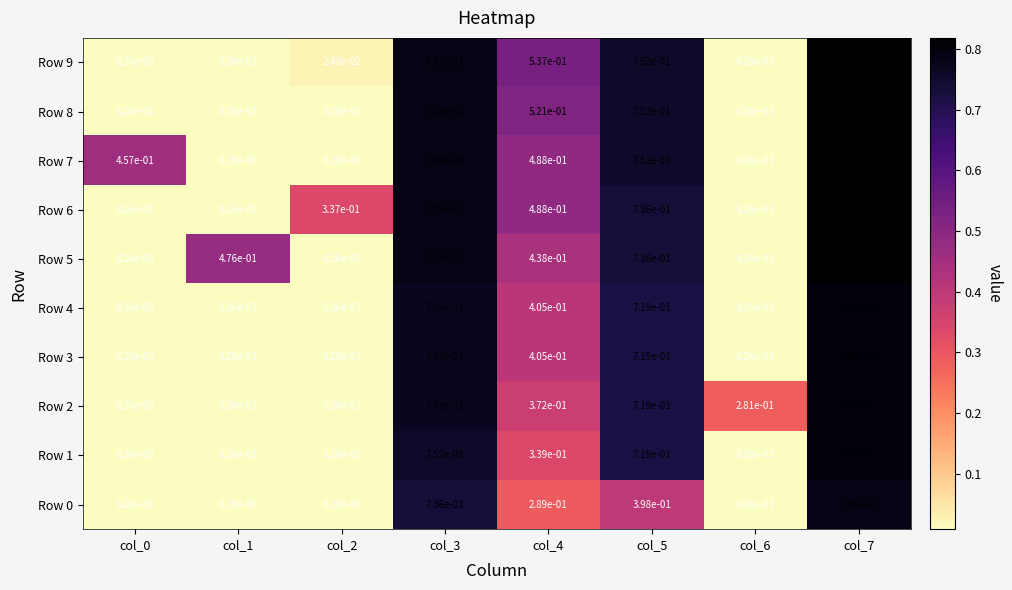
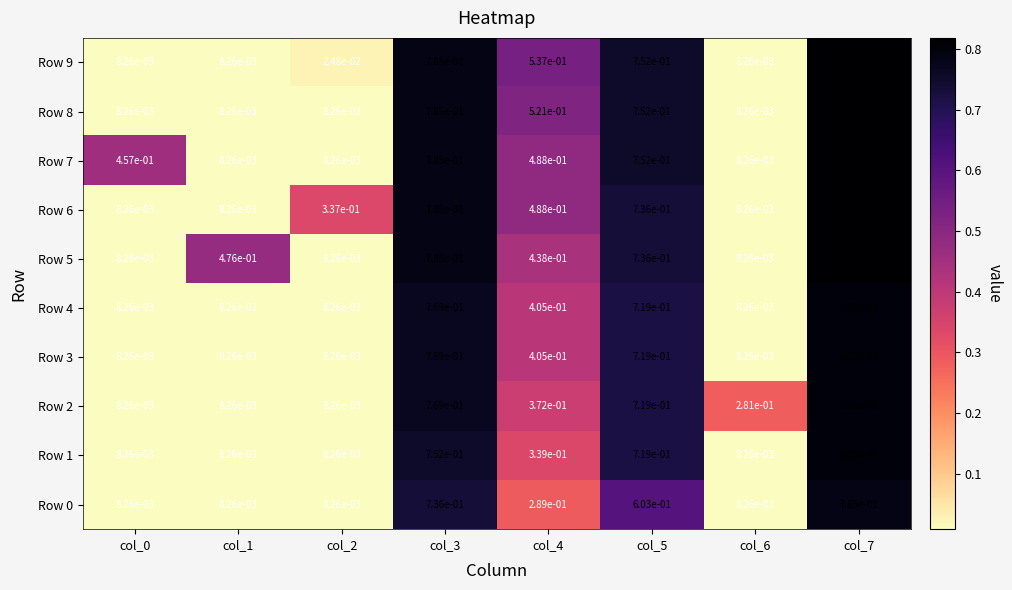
  {
    "Row 9": {
      "col_0": "8.26e-03",
      "col_1": "8.26e-03",
      "col_2": "2.48e-02",
      "col_4": "5.37e-01",
      "col_6": "8.26e-03"
    },
    "Row 8": {
      "col_0": "8.26e-03",
      "col_1": "8.26e-03",
      "col_2": "8.26e-03",
      "col_4": "5.21e-01",
      "col_6": "8.26e-03"
    },
    "Row 7": {
      "col_0": "4.57e-01",
      "col_1": "8.26e-03",
      "col_2": "8.26e-03",
      "col_4": "4.88e-01",
      "col_6": "8.26e-03"
    },
    "Row 6": {
      "col_0": "8.26e-03",
      "col_1": "8.26e-03",
      "col_2": "3.37e-01",
      "col_4": "4.88e-01",
      "col_5": "7.36e-01",
      "col_6": "8.26e-03"
    },
    "Row 5": {
      "col_0": "8.26e-03",
      "col_1": "4.76e-01",
      "col_2": "8.26e-03",
      "col_4": "4.38e-01",
      "col_5": "7.36e-01",
      "col_6": "8.26e-03"
    },
    "Row 4": {
      "col_0": "8.26e-03",
      "col_1": "8.26e-03",
      "col_2": "8.26e-03",
      "col_4": "4.05e-01",
      "col_5": "7.19e-01",
      "col_6": "8.26e-03"
    },
    "Row 3": {
      "col_0": "8.26e-03",
      "col_1": "8.26e-03",
      "col_2": "8.26e-03",
      "col_4": "4.05e-01",
      "col_5": "7.19e-01",
      "col_6": "8.26e-03"
    },
    "Row 2": {
      "col_0": "8.26e-03",
      "col_1": "8.26e-03",
      "col_2": "8.26e-03",
      "col_4": "3.72e-01",
      "col_5": "7.19e-01",
      "col_6": "2.81e-01"
    },
    "Row 1": {
      "col_0": "8.26e-03",
      "col_1": "8.26e-03",
      "col_2": "8.26e-03",
      "col_4": "3.39e-01",
      "col_5": "7.19e-01",
      "col_6": "8.26e-03"
    },
    "Row 0": {
      "col_0": "8.26e-03",
      "col_1": "8.26e-03",
      "col_2": "8.26e-03",
      "col_3": "7.36e-01",
      "col_4": "2.89e-01",
-     "col_5": "3.98e-01",
+     "col_5": "6.03e-01",
      "col_6": "8.26e-03"
    }
  }
